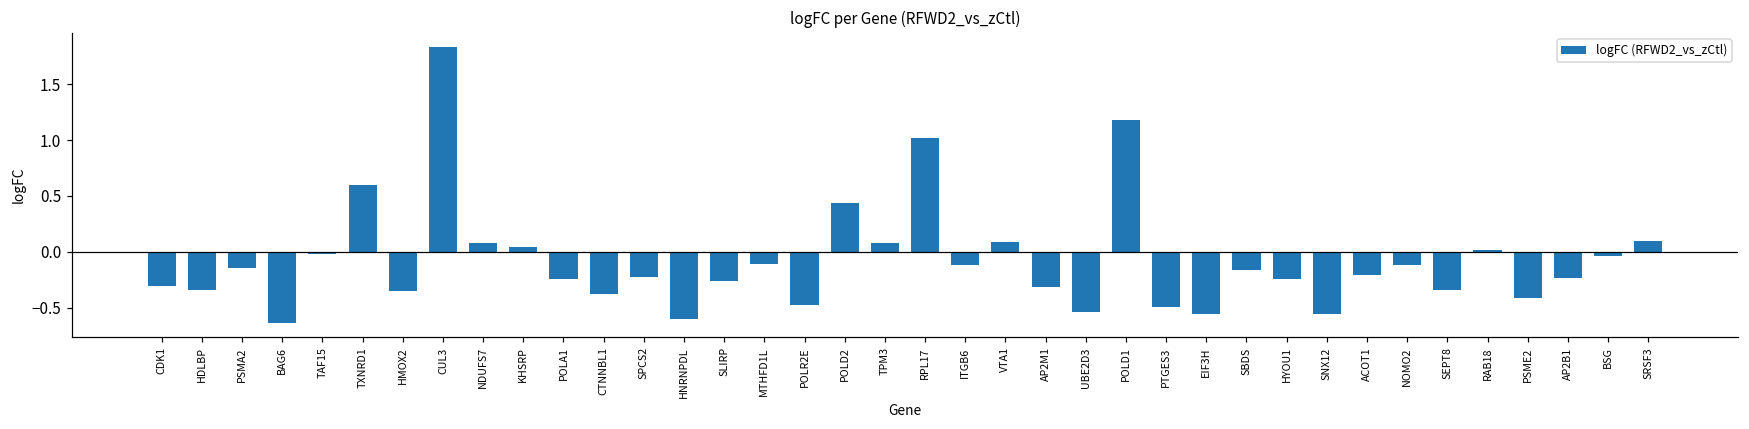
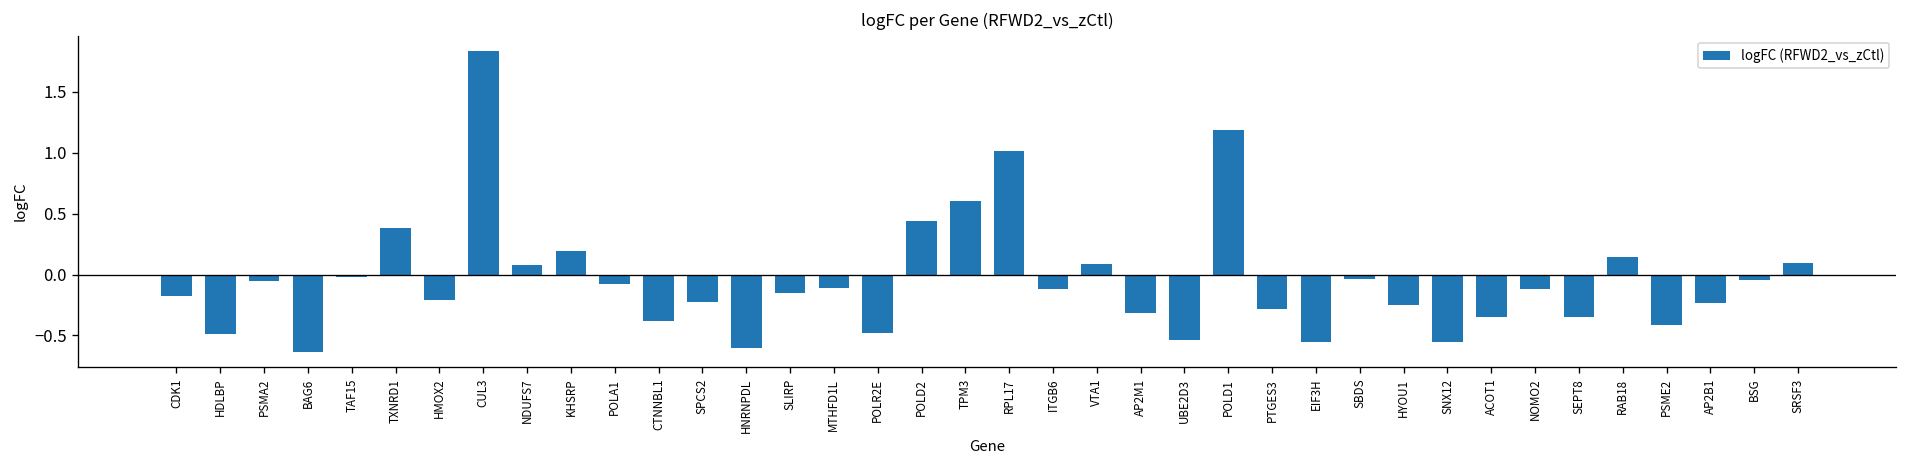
  {
-   "CDK1": -0.30,
-   "HDLBP": -0.34,
-   "PSMA2": -0.14,
+   "CDK1": -0.17,
+   "HDLBP": -0.48,
+   "PSMA2": -0.06,
    "BAG6": -0.64,
-   "TXNRD1": 0.59,
-   "HMOX2": -0.35,
+   "TXNRD1": 0.38,
+   "HMOX2": -0.21,
    "CUL3": 1.83,
    "NDUFS7": 0.08,
-   "KHSRP": 0.04,
-   "POLA1": -0.25,
+   "KHSRP": 0.19,
+   "POLA1": -0.08,
    "CTNNBL1": -0.38,
    "SPCS2": -0.22,
    "HNRNPDL": -0.61,
-   "SLIRP": -0.26,
+   "SLIRP": -0.16,
    "MTHFD1L": -0.11,
    "POLR2E": -0.48,
    "POLD2": 0.44,
-   "TPM3": 0.08,
+   "TPM3": 0.60,
    "RPL17": 1.02,
    "ITGB6": -0.12,
    "VTA1": 0.09,
    "AP2M1": -0.31,
    "UBE2D3": -0.54,
    "POLD1": 1.18,
-   "PTGES3": -0.50,
+   "PTGES3": -0.28,
    "EIF3H": -0.56,
-   "SBDS": -0.16,
+   "SBDS": -0.04,
    "HYOU1": -0.25,
    "SNX12": -0.55,
-   "ACOT1": -0.21,
+   "ACOT1": -0.35,
    "NOMO2": -0.12,
    "SEPT8": -0.35,
-   "RAB18": 0.01,
+   "RAB18": 0.15,
    "PSME2": -0.41,
    "AP2B1": -0.23,
    "BSG": -0.04,
    "SRSF3": 0.10
  }
